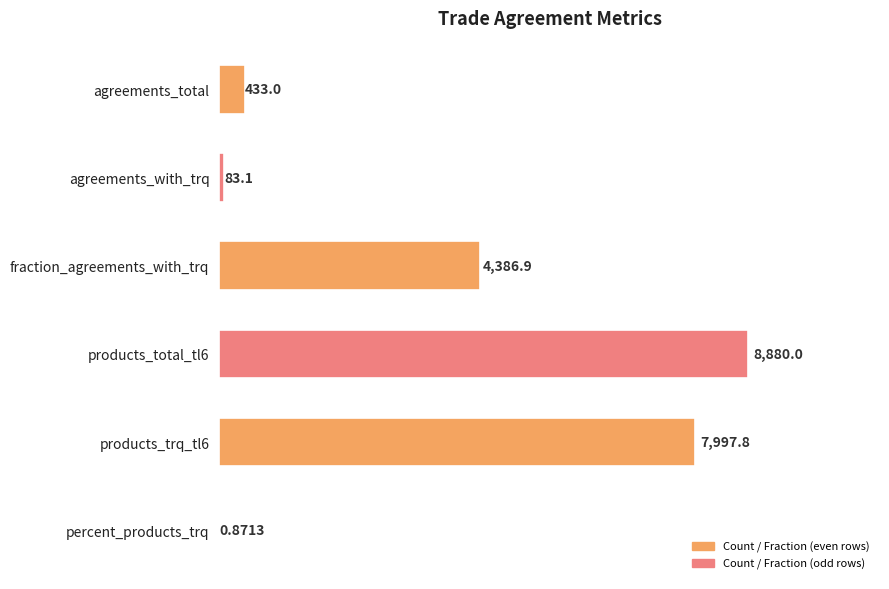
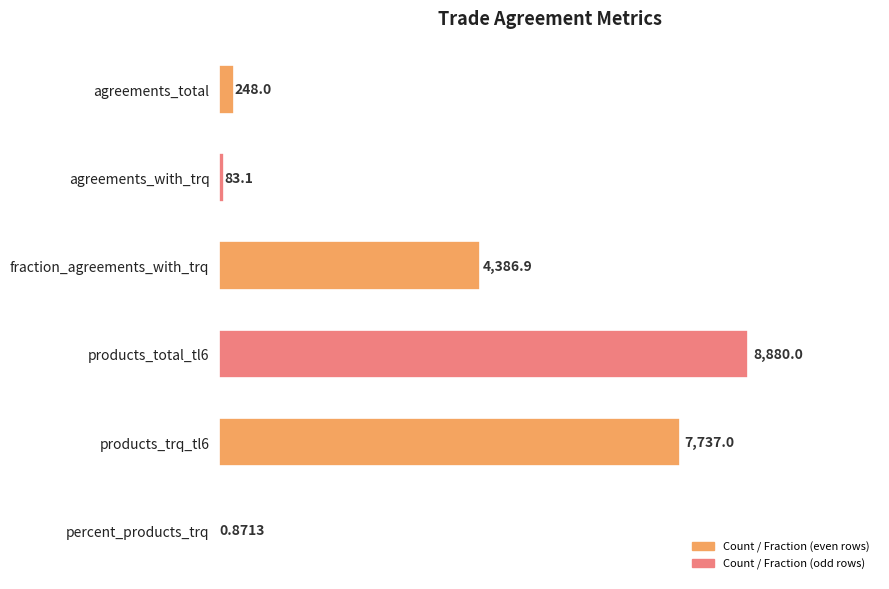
  {
-   "agreements_total": "433.0",
+   "agreements_total": "248.0",
    "agreements_with_trq": "83.1",
    "fraction_agreements_with_trq": "4,386.9",
    "products_total_tl6": "8,880.0",
-   "products_trq_tl6": "7,997.8",
+   "products_trq_tl6": "7,737.0",
    "percent_products_trq": "0.8713"
  }
